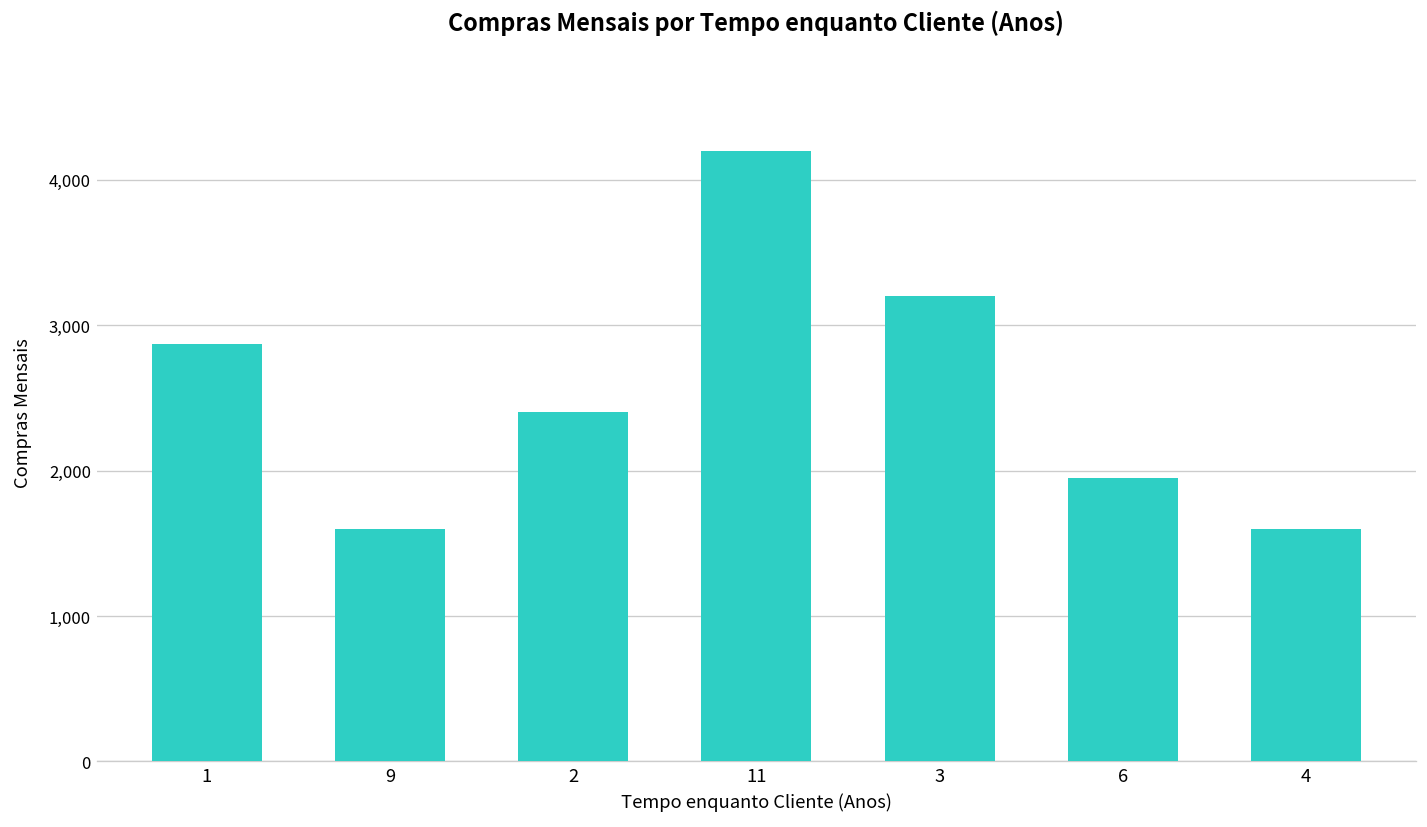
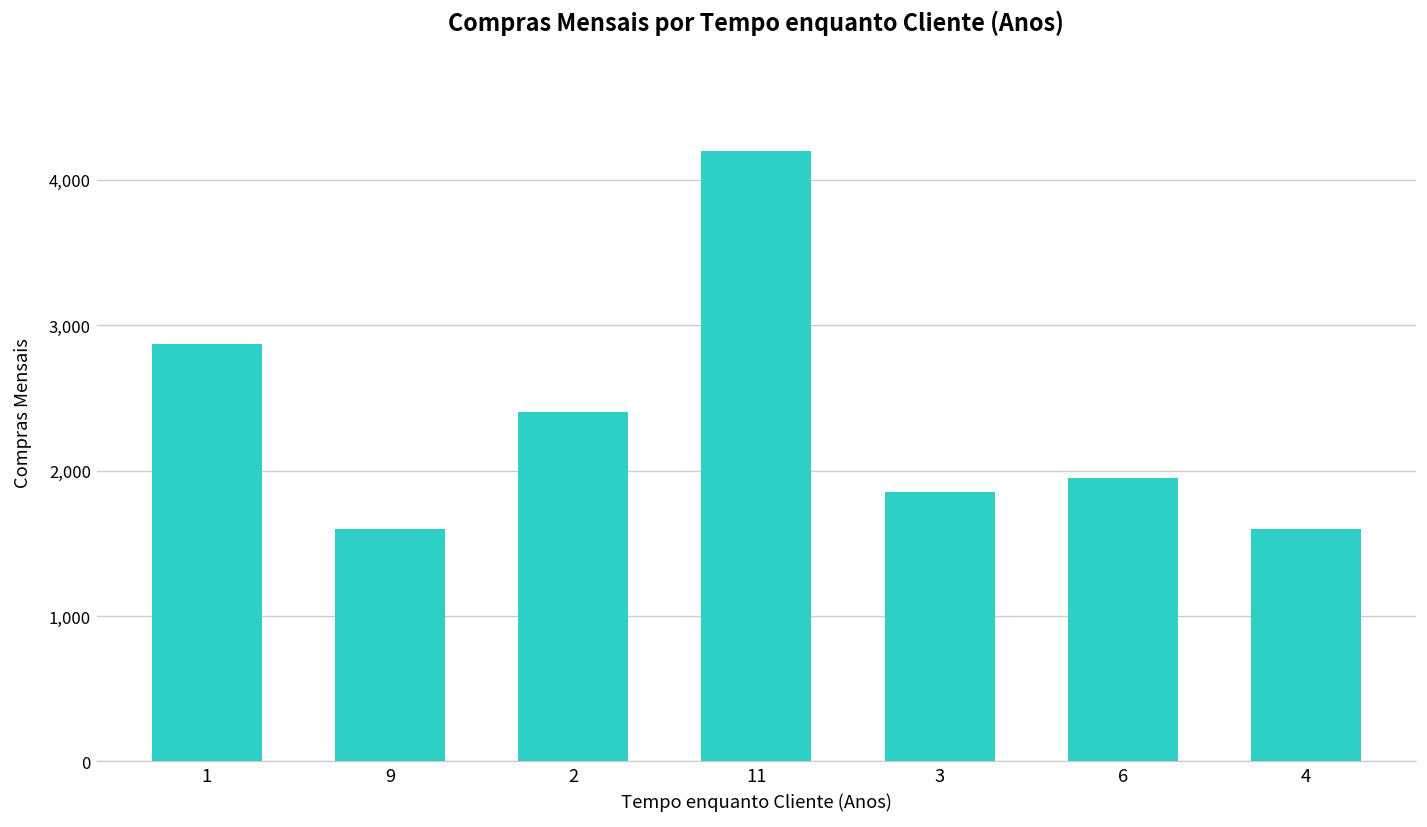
  {
    "1": "2,870",
    "9": "1,600",
    "2": "2,400",
    "11": "4,200",
-   "3": "3,200",
+   "3": "1,850",
    "6": "1,950",
    "4": "1,600"
  }
